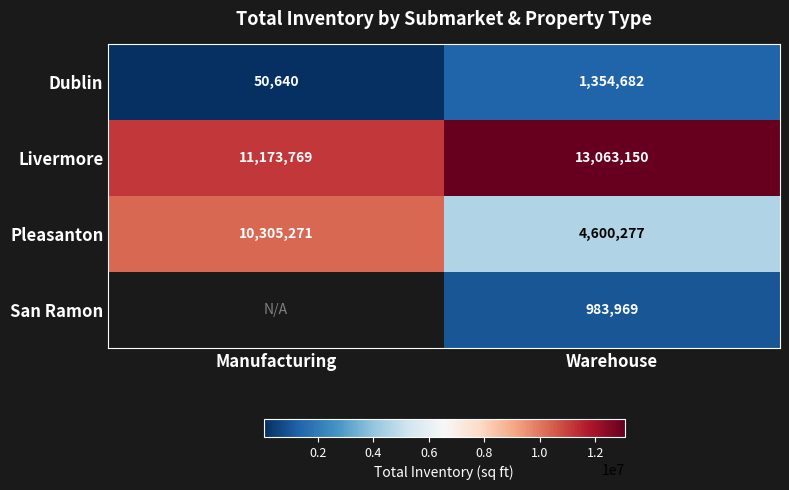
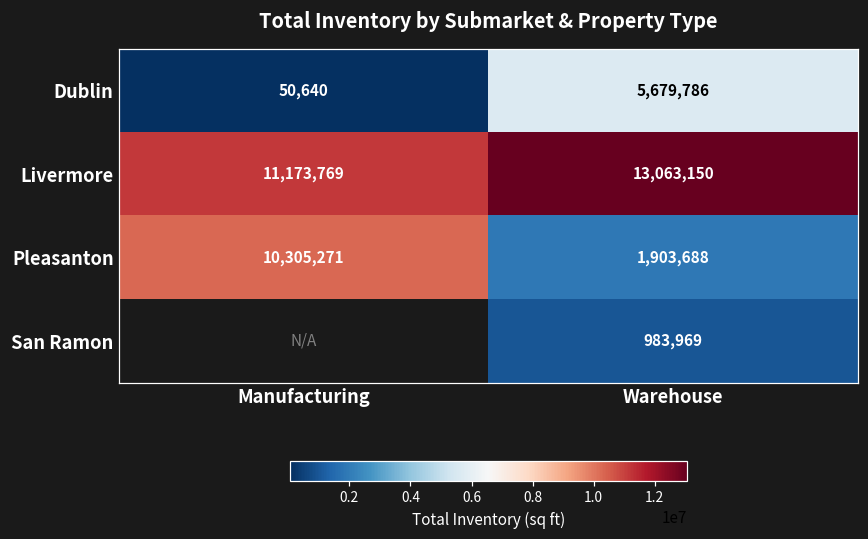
  {
    "Dublin": {
      "Manufacturing": "50,640",
-     "Warehouse": "1,354,682"
+     "Warehouse": "5,679,786"
    },
    "Livermore": {
      "Manufacturing": "11,173,769",
      "Warehouse": "13,063,150"
    },
    "Pleasanton": {
      "Manufacturing": "10,305,271",
-     "Warehouse": "4,600,277"
+     "Warehouse": "1,903,688"
    },
    "San Ramon": {
      "Warehouse": "983,969"
    }
  }
